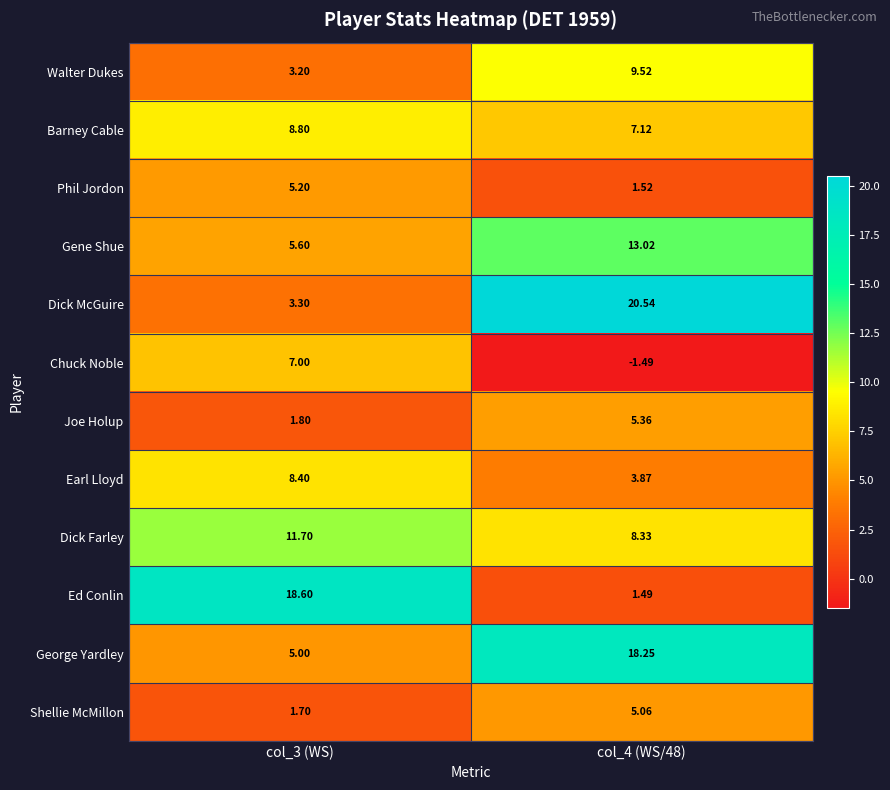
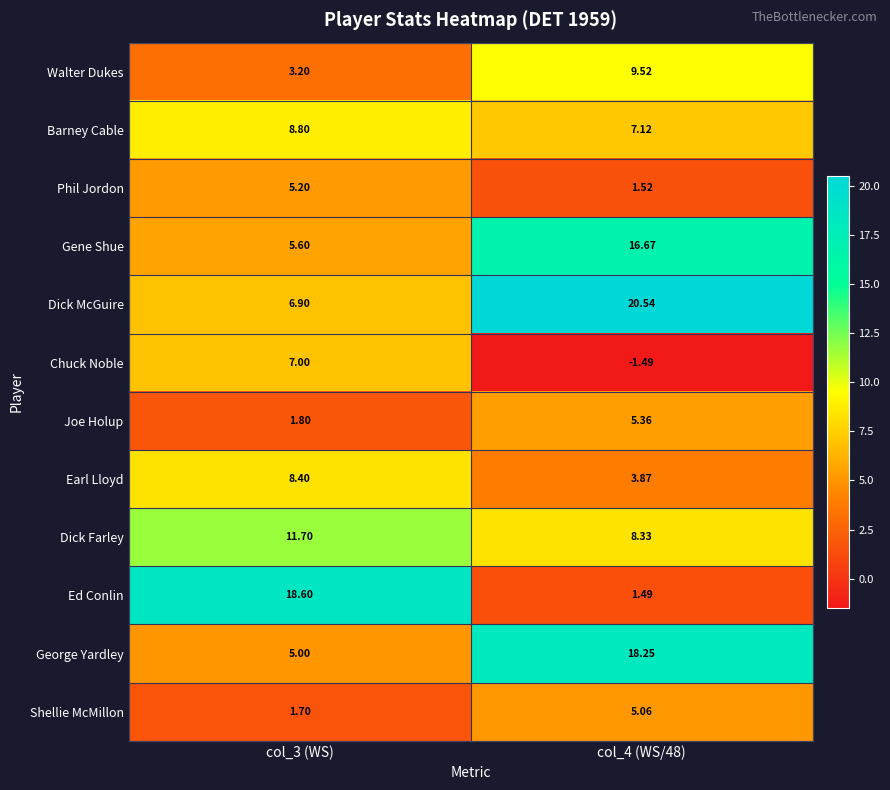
  {
    "Walter Dukes": {
      "col_3 (WS)": 3.20,
      "col_4 (WS/48)": 9.52
    },
    "Barney Cable": {
      "col_3 (WS)": 8.80,
      "col_4 (WS/48)": 7.12
    },
    "Phil Jordon": {
      "col_3 (WS)": 5.20,
      "col_4 (WS/48)": 1.52
    },
    "Gene Shue": {
      "col_3 (WS)": 5.60,
-     "col_4 (WS/48)": 13.02
+     "col_4 (WS/48)": 16.67
    },
    "Dick McGuire": {
-     "col_3 (WS)": 3.30,
+     "col_3 (WS)": 6.90,
      "col_4 (WS/48)": 20.54
    },
    "Chuck Noble": {
      "col_3 (WS)": 7.00,
      "col_4 (WS/48)": -1.49
    },
    "Joe Holup": {
      "col_3 (WS)": 1.80,
      "col_4 (WS/48)": 5.36
    },
    "Earl Lloyd": {
      "col_3 (WS)": 8.40,
      "col_4 (WS/48)": 3.87
    },
    "Dick Farley": {
      "col_3 (WS)": 11.70,
      "col_4 (WS/48)": 8.33
    },
    "Ed Conlin": {
      "col_3 (WS)": 18.60,
      "col_4 (WS/48)": 1.49
    },
    "George Yardley": {
      "col_3 (WS)": 5.00,
      "col_4 (WS/48)": 18.25
    },
    "Shellie McMillon": {
      "col_3 (WS)": 1.70,
      "col_4 (WS/48)": 5.06
    }
  }
